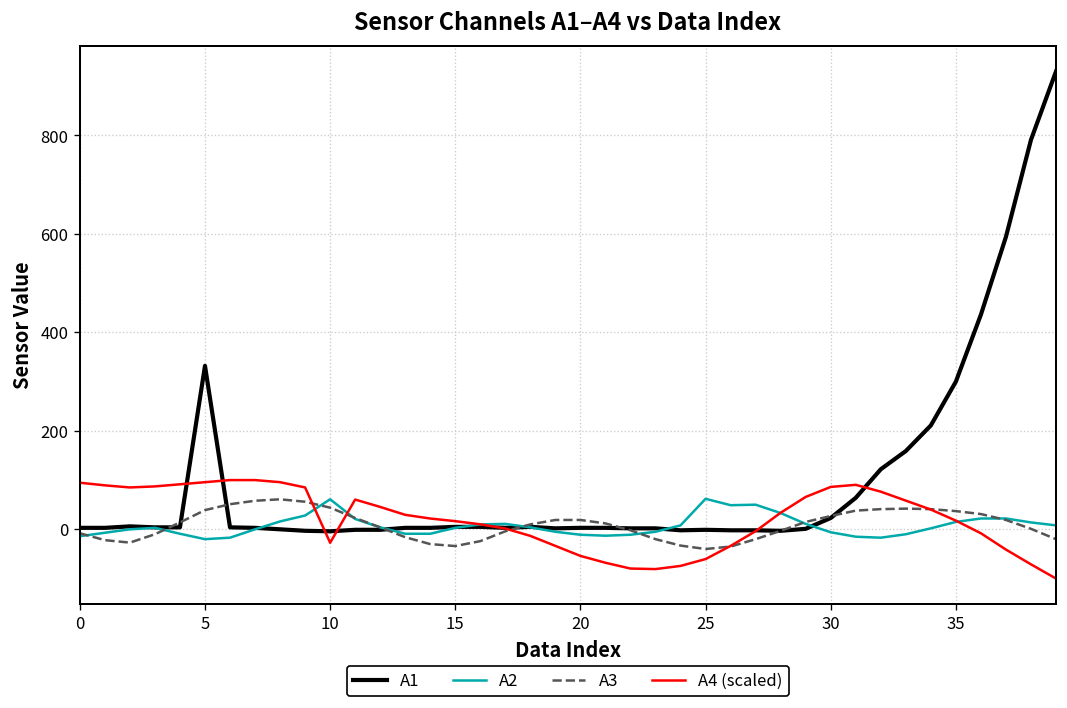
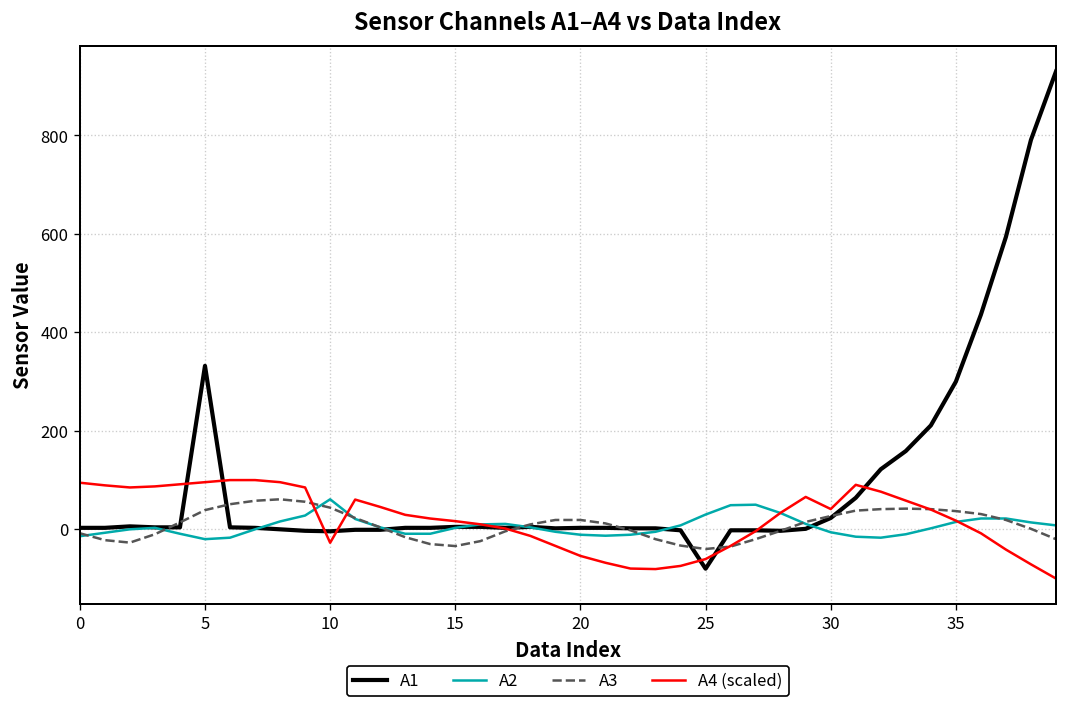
  {
    "A1": {
      "0": 0,
      "5": 330,
      "10": 0,
      "20": 0,
-     "25": 0,
+     "25": -80,
      "35": 300
    },
    "A2": {
      "5": -20,
      "10": 60,
      "20": -10,
-     "25": 60,
+     "25": 30,
      "30": -10
    },
    "A3": {
      "5": 40,
      "10": 40,
      "15": -30,
      "20": 20,
      "25": -40,
      "35": 40
    },
    "A4 (scaled)": {
      "0": 90,
      "5": 100,
      "10": -30,
      "15": 20,
      "20": -50,
      "25": -60,
-     "30": 90
+     "30": 40
    }
  }
